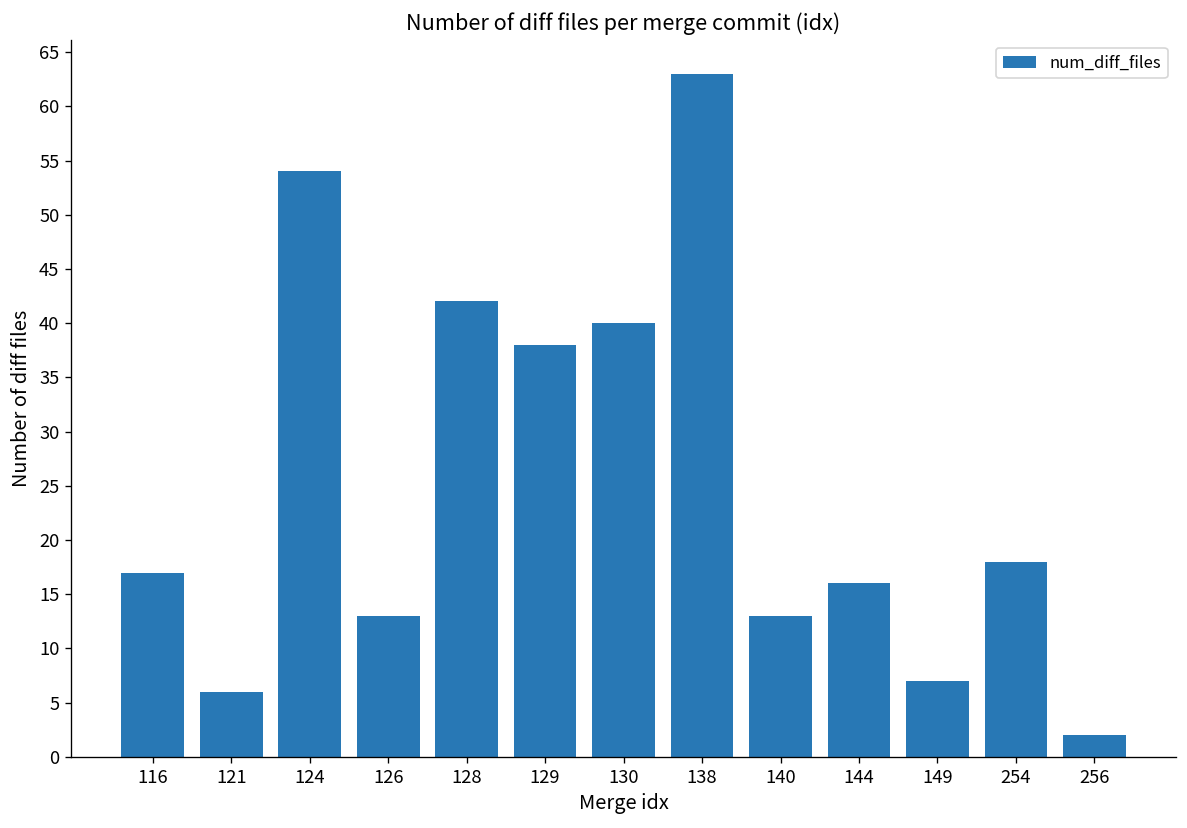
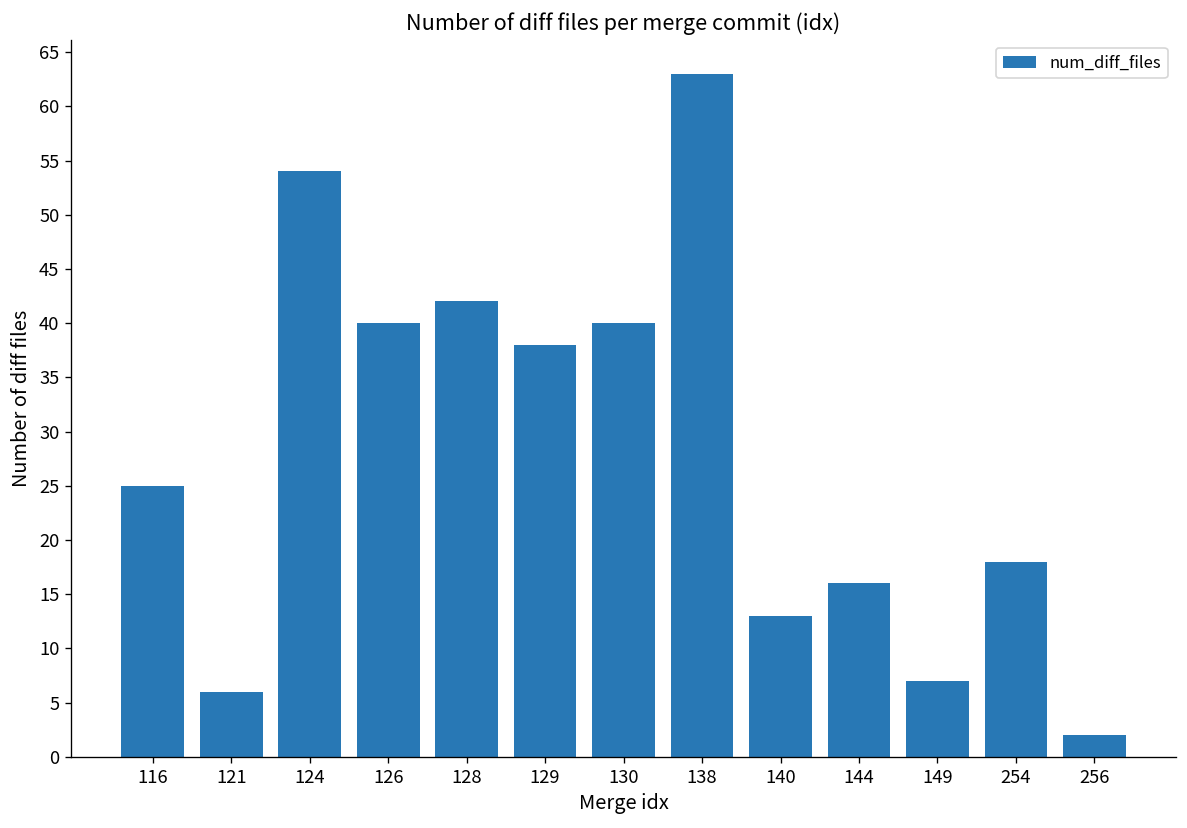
  {
-   "116": 17,
+   "116": 25,
    "121": 6,
    "124": 54,
-   "126": 13,
+   "126": 40,
    "128": 42,
    "129": 38,
    "130": 40,
    "138": 63,
    "140": 13,
    "144": 16,
    "149": 7,
    "254": 18,
    "256": 2
  }
